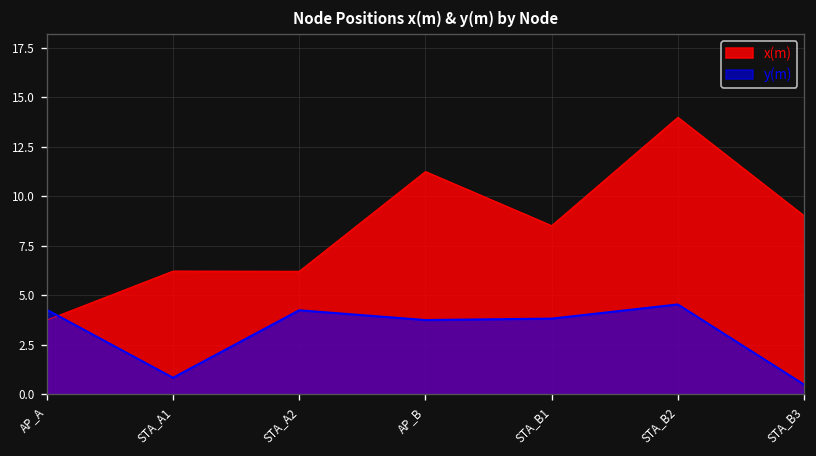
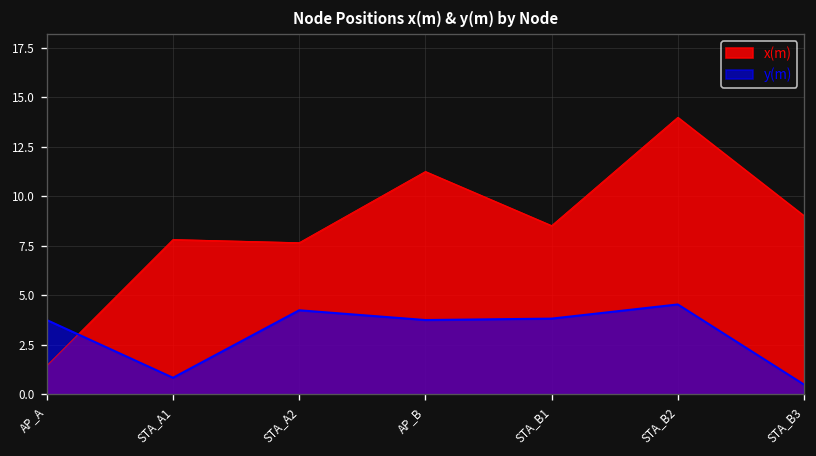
  {
    "x(m)": {
-     "AP_A": 3.8,
-     "STA_A1": 6.2,
-     "STA_A2": 6.2,
+     "AP_A": 1.4,
+     "STA_A1": 7.8,
+     "STA_A2": 7.7,
      "AP_B": 11.3,
      "STA_B1": 8.5,
      "STA_B2": 14.0,
      "STA_B3": 9.0
    },
    "y(m)": {
-     "AP_A": 4.3,
+     "AP_A": 3.8,
      "STA_A1": 0.8,
      "STA_A2": 4.2,
      "AP_B": 3.8,
      "STA_B1": 3.8,
      "STA_B2": 4.5,
      "STA_B3": 0.5
    }
  }
